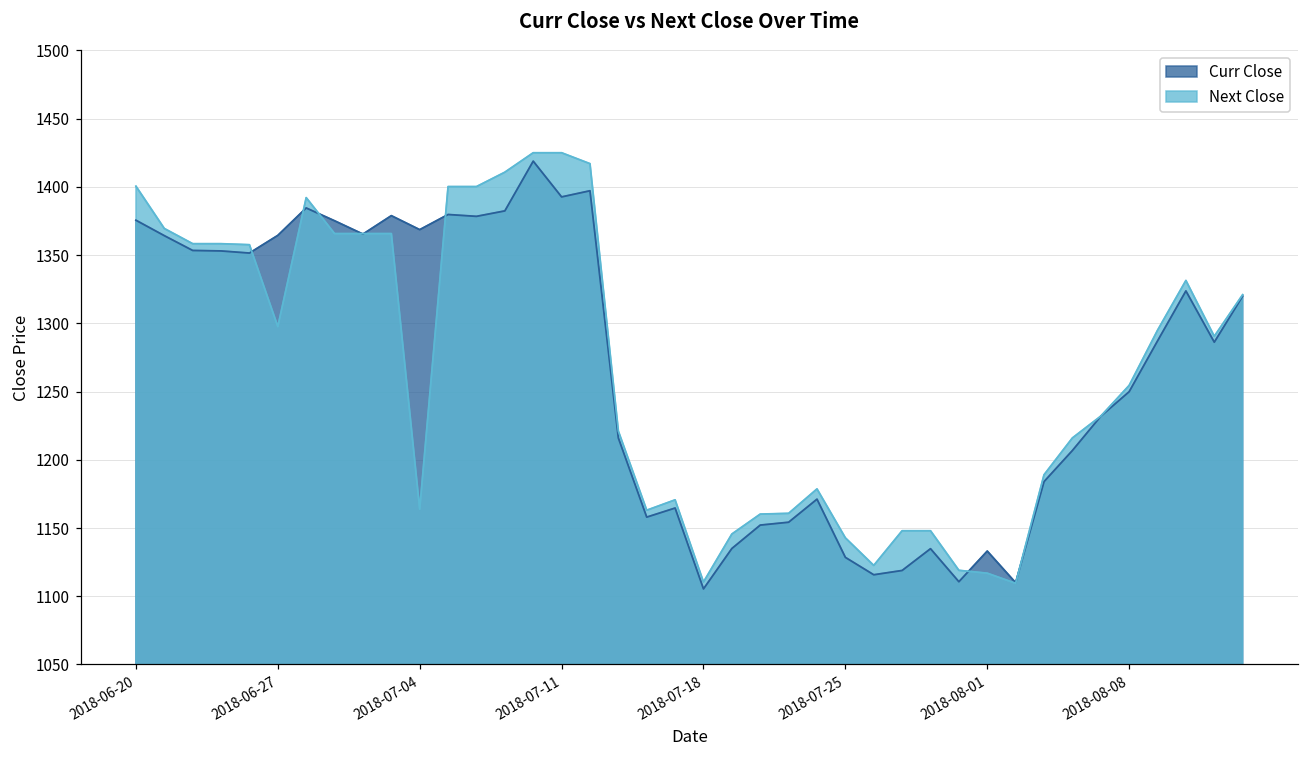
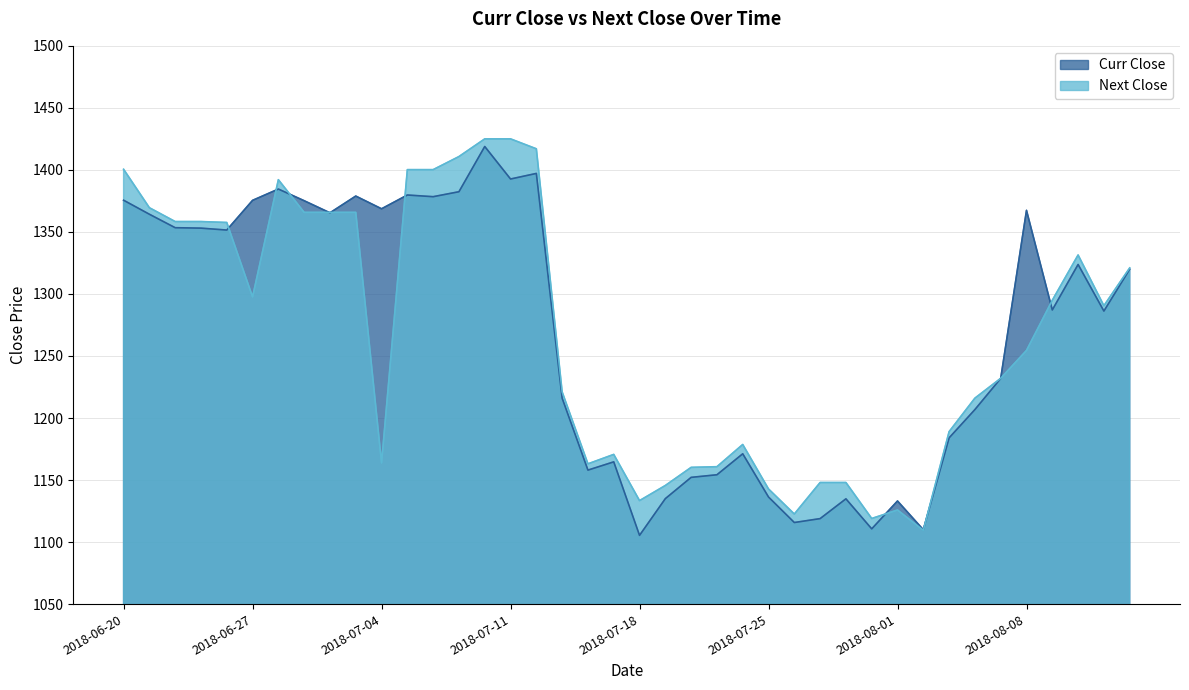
  {
    "Curr Close": {
      "2018-06-20": 1376,
-     "2018-06-27": 1364,
+     "2018-06-27": 1375,
      "2018-07-04": 1369,
      "2018-07-11": 1393,
      "2018-07-18": 1105,
-     "2018-07-25": 1129,
+     "2018-07-25": 1136,
      "2018-08-01": 1133,
-     "2018-08-08": 1250
+     "2018-08-08": 1367
    },
    "Next Close": {
      "2018-06-20": 1401,
      "2018-06-27": 1298,
      "2018-07-04": 1164,
      "2018-07-11": 1425,
-     "2018-07-18": 1110,
+     "2018-07-18": 1133,
      "2018-07-25": 1143,
-     "2018-08-01": 1117,
+     "2018-08-01": 1126,
      "2018-08-08": 1255
    }
  }
